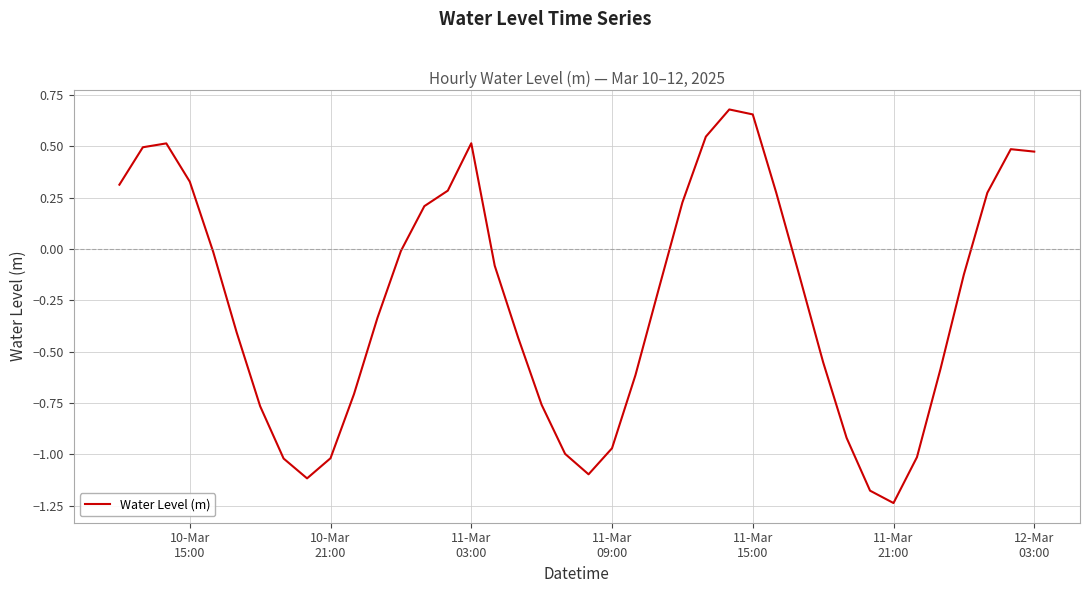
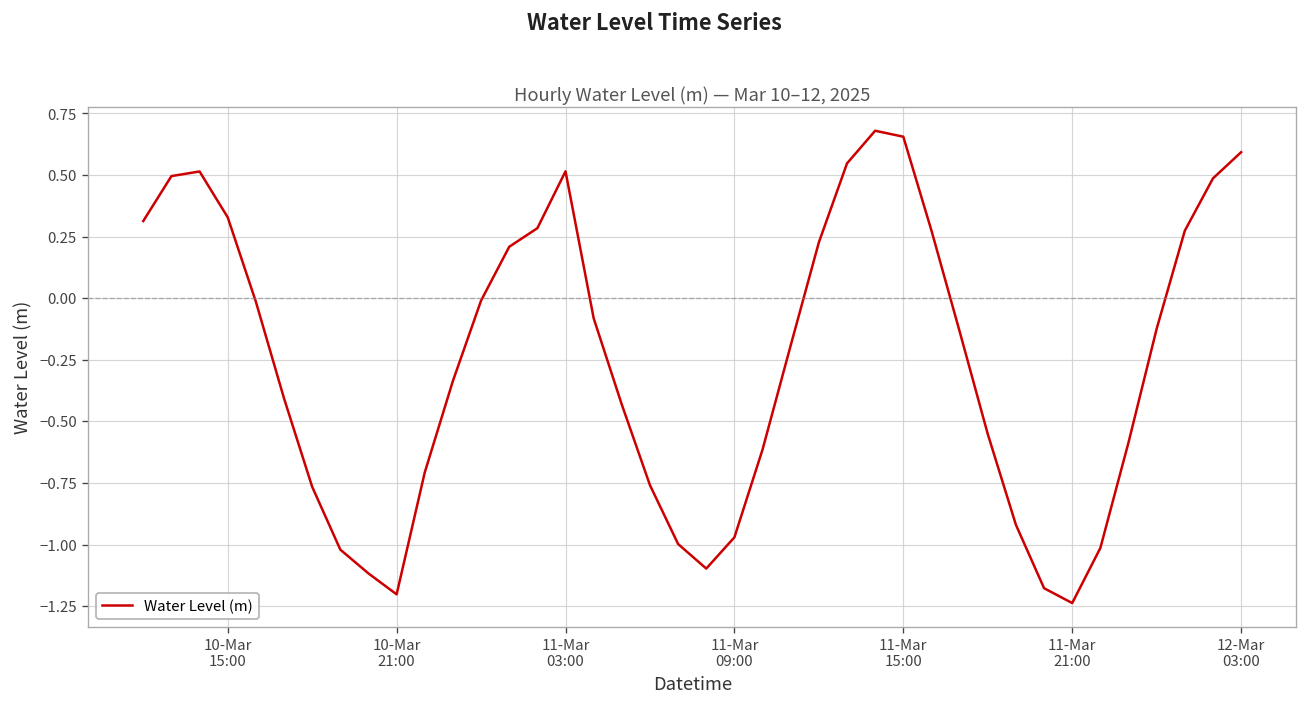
  {
    "10-Mar 15:00": 0.33,
-   "10-Mar 21:00": -1.02,
+   "10-Mar 21:00": -1.20,
    "11-Mar 03:00": 0.52,
    "11-Mar 09:00": -0.97,
    "11-Mar 15:00": 0.66,
    "11-Mar 21:00": -1.24,
-   "12-Mar 03:00": 0.47
+   "12-Mar 03:00": 0.59
  }
